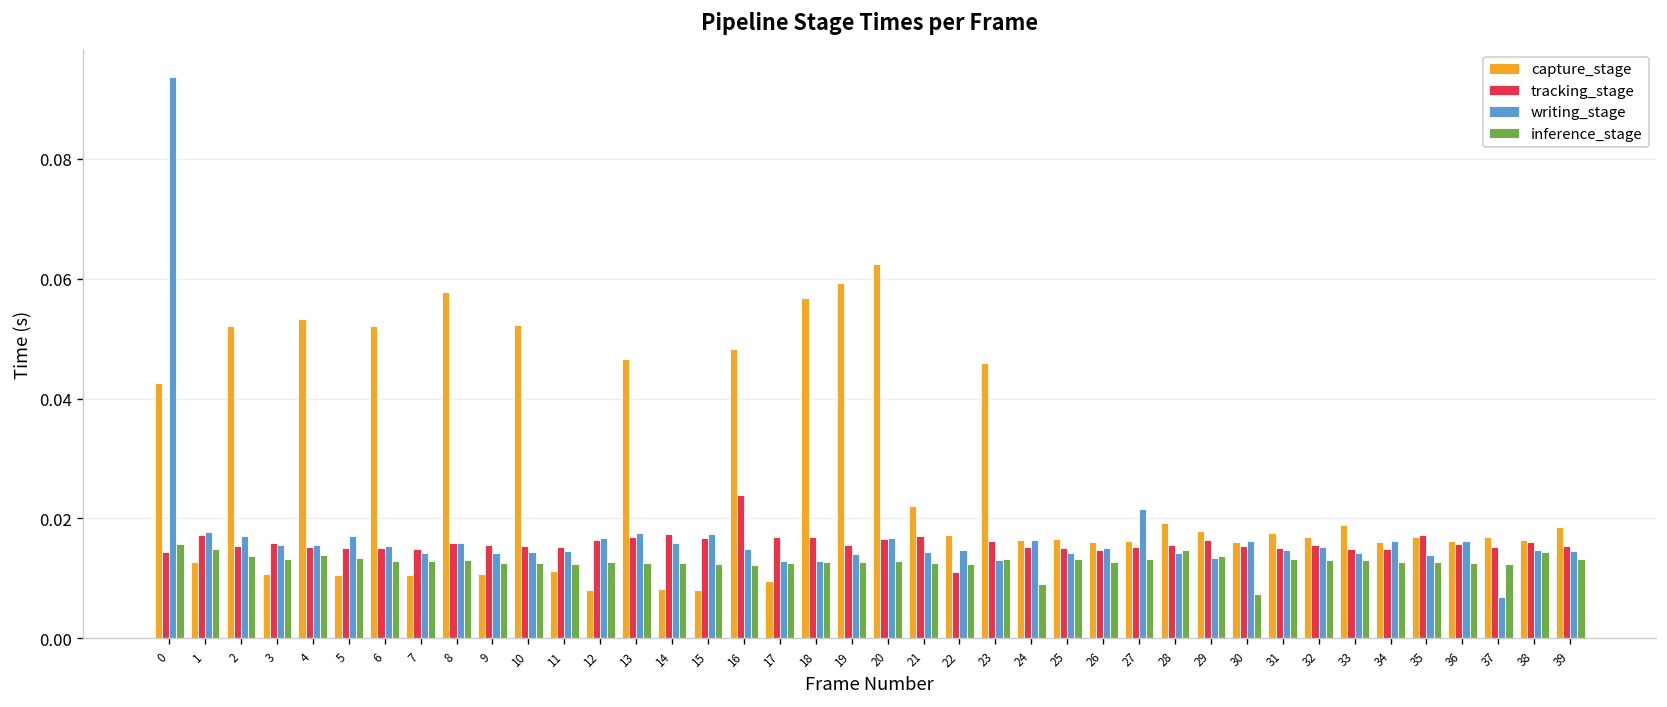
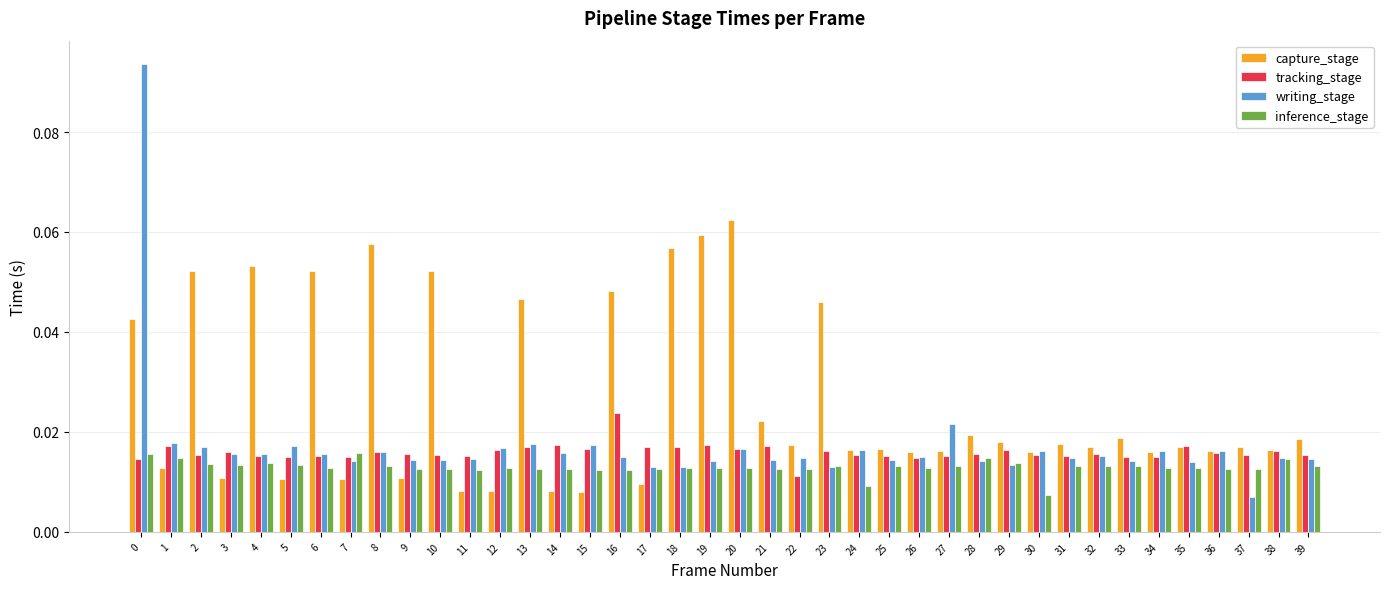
  {
    "capture_stage": {
      "0": 0.043,
      "1": 0.013,
      "2": 0.052,
      "3": 0.011,
      "4": 0.053,
      "5": 0.011,
      "6": 0.052,
      "7": 0.011,
      "8": 0.058,
      "9": 0.011,
      "10": 0.052,
-     "11": 0.011,
+     "11": 0.008,
      "12": 0.008,
      "13": 0.047,
      "14": 0.008,
      "15": 0.008,
      "16": 0.048,
      "17": 0.010,
      "18": 0.057,
      "19": 0.059,
      "20": 0.062,
      "21": 0.022,
      "22": 0.017,
      "23": 0.046,
      "24": 0.016,
      "25": 0.017,
      "26": 0.016,
      "27": 0.016,
      "28": 0.019,
      "29": 0.018,
      "30": 0.016,
      "31": 0.018,
      "32": 0.017,
      "33": 0.019,
      "34": 0.016,
      "35": 0.017,
      "36": 0.016,
      "37": 0.017,
      "38": 0.016,
      "39": 0.019
    },
    "tracking_stage": {
      "0": 0.014,
      "1": 0.017,
      "2": 0.015,
      "3": 0.016,
      "4": 0.015,
      "5": 0.015,
      "6": 0.015,
      "7": 0.015,
      "8": 0.016,
      "9": 0.016,
      "10": 0.015,
      "11": 0.015,
      "12": 0.016,
      "13": 0.017,
      "14": 0.017,
      "15": 0.017,
      "16": 0.024,
      "17": 0.017,
      "18": 0.017,
-     "19": 0.016,
+     "19": 0.017,
      "20": 0.017,
      "21": 0.017,
      "22": 0.011,
      "23": 0.016,
      "24": 0.015,
      "25": 0.015,
      "26": 0.015,
      "27": 0.015,
      "28": 0.016,
      "29": 0.016,
      "30": 0.015,
      "31": 0.015,
      "32": 0.016,
      "33": 0.015,
      "34": 0.015,
      "35": 0.017,
      "36": 0.016,
      "37": 0.015,
      "38": 0.016,
      "39": 0.015
    },
    "writing_stage": {
      "0": 0.094,
      "1": 0.018,
      "2": 0.017,
      "3": 0.016,
      "4": 0.016,
      "5": 0.017,
      "6": 0.015,
      "7": 0.014,
      "8": 0.016,
      "9": 0.014,
      "10": 0.014,
      "11": 0.015,
      "12": 0.017,
      "13": 0.018,
      "14": 0.016,
      "15": 0.017,
      "16": 0.015,
      "17": 0.013,
      "18": 0.013,
      "19": 0.014,
      "20": 0.017,
      "21": 0.014,
      "22": 0.015,
      "23": 0.013,
      "24": 0.016,
      "25": 0.014,
      "26": 0.015,
      "27": 0.022,
      "28": 0.014,
      "29": 0.013,
      "30": 0.016,
      "31": 0.015,
      "32": 0.015,
      "33": 0.014,
      "34": 0.016,
      "35": 0.014,
      "36": 0.016,
      "37": 0.007,
      "38": 0.015,
      "39": 0.015
    },
    "inference_stage": {
      "0": 0.016,
      "1": 0.015,
      "2": 0.014,
      "3": 0.013,
      "4": 0.014,
      "5": 0.013,
      "6": 0.013,
-     "7": 0.013,
+     "7": 0.016,
      "8": 0.013,
      "9": 0.013,
      "10": 0.013,
      "11": 0.012,
      "12": 0.013,
      "13": 0.013,
      "14": 0.013,
      "15": 0.012,
      "16": 0.012,
      "17": 0.013,
      "18": 0.013,
      "19": 0.013,
      "20": 0.013,
      "21": 0.013,
      "22": 0.012,
      "23": 0.013,
      "24": 0.009,
      "25": 0.013,
      "26": 0.013,
      "27": 0.013,
      "28": 0.015,
      "29": 0.014,
      "30": 0.007,
      "31": 0.013,
      "32": 0.013,
      "33": 0.013,
      "34": 0.013,
      "35": 0.013,
      "36": 0.013,
      "37": 0.012,
      "38": 0.014,
      "39": 0.013
    }
  }
